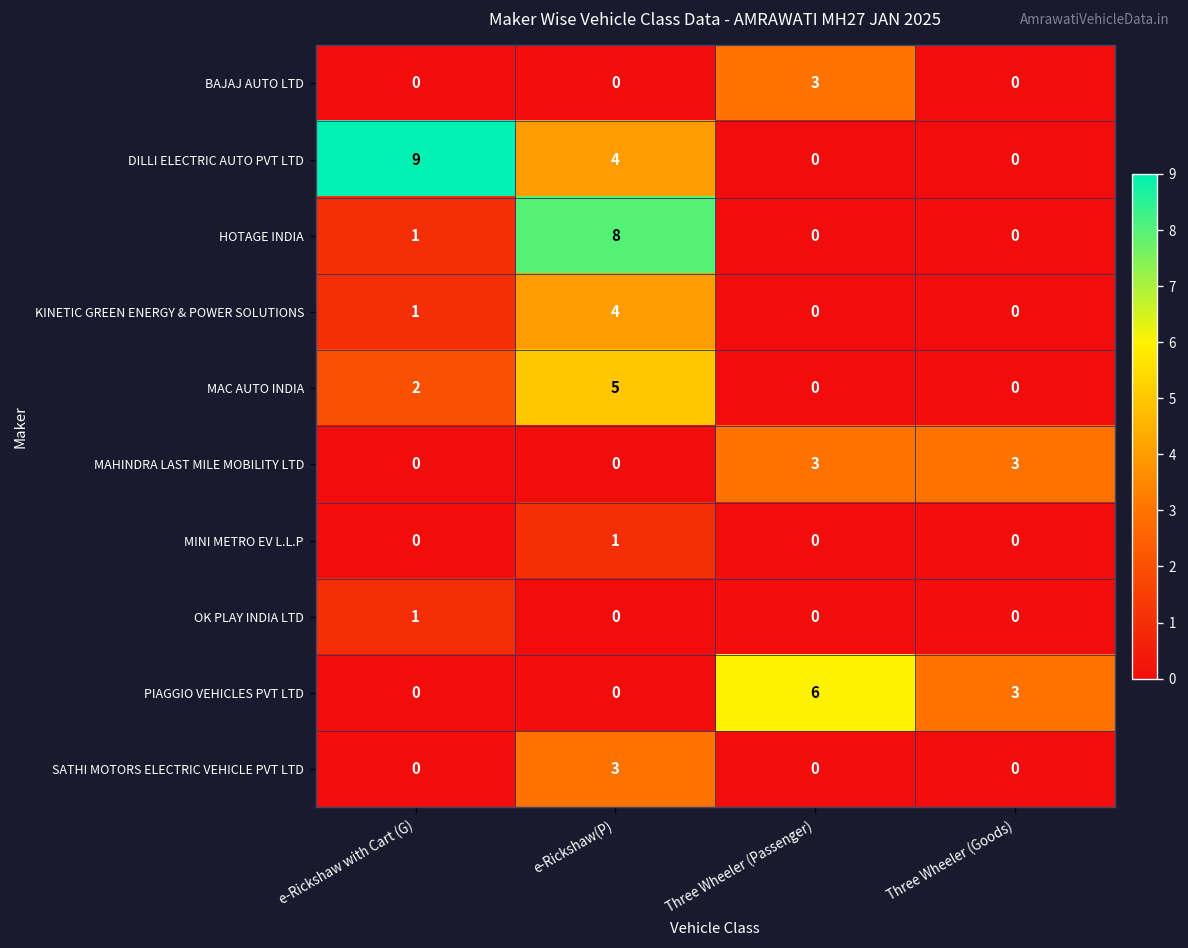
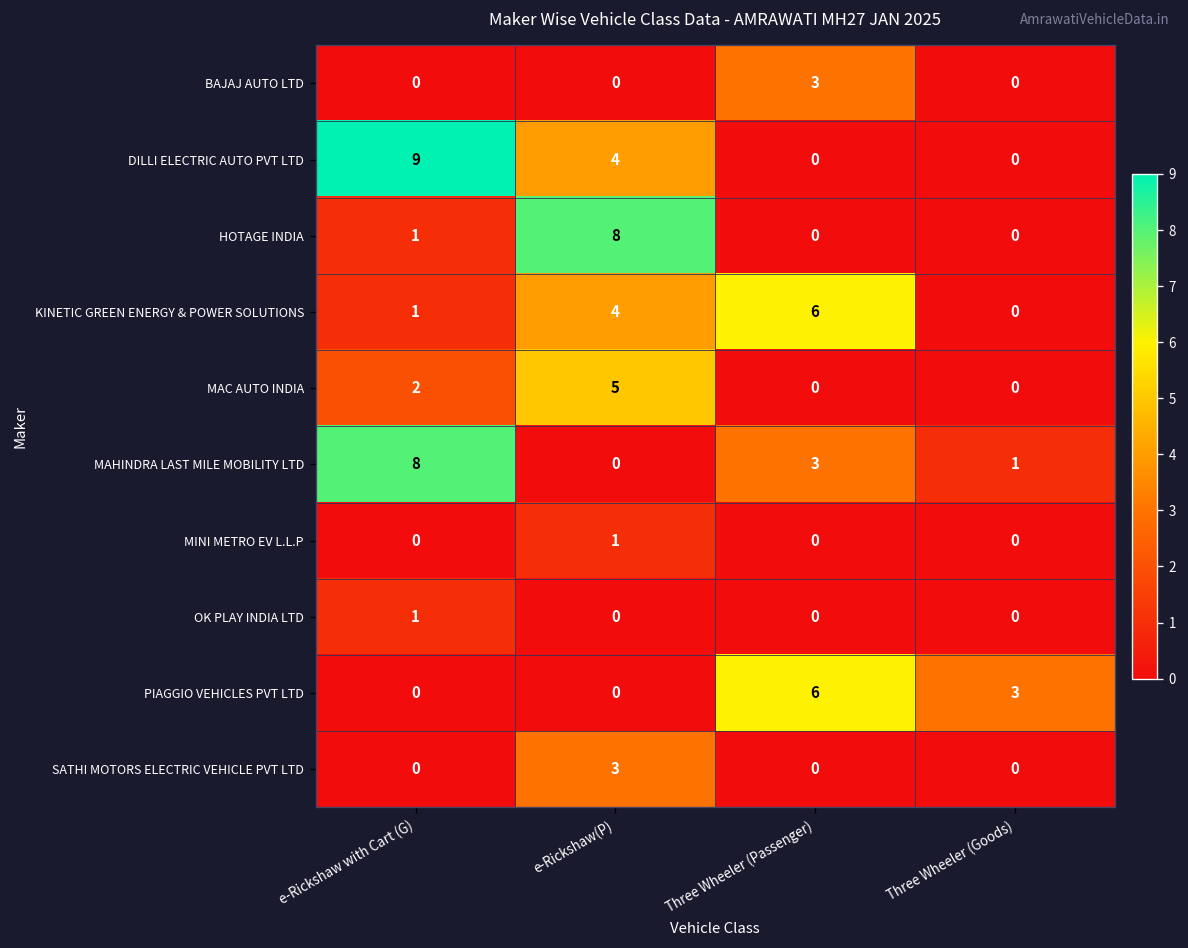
  {
    "BAJAJ AUTO LTD": {
      "e-Rickshaw with Cart (G)": 0,
      "e-Rickshaw(P)": 0,
      "Three Wheeler (Passenger)": 3,
      "Three Wheeler (Goods)": 0
    },
    "DILLI ELECTRIC AUTO PVT LTD": {
      "e-Rickshaw with Cart (G)": 9,
      "e-Rickshaw(P)": 4,
      "Three Wheeler (Passenger)": 0,
      "Three Wheeler (Goods)": 0
    },
    "HOTAGE INDIA": {
      "e-Rickshaw with Cart (G)": 1,
      "e-Rickshaw(P)": 8,
      "Three Wheeler (Passenger)": 0,
      "Three Wheeler (Goods)": 0
    },
    "KINETIC GREEN ENERGY & POWER SOLUTIONS": {
      "e-Rickshaw with Cart (G)": 1,
      "e-Rickshaw(P)": 4,
-     "Three Wheeler (Passenger)": 0,
+     "Three Wheeler (Passenger)": 6,
      "Three Wheeler (Goods)": 0
    },
    "MAC AUTO INDIA": {
      "e-Rickshaw with Cart (G)": 2,
      "e-Rickshaw(P)": 5,
      "Three Wheeler (Passenger)": 0,
      "Three Wheeler (Goods)": 0
    },
    "MAHINDRA LAST MILE MOBILITY LTD": {
-     "e-Rickshaw with Cart (G)": 0,
+     "e-Rickshaw with Cart (G)": 8,
      "e-Rickshaw(P)": 0,
      "Three Wheeler (Passenger)": 3,
-     "Three Wheeler (Goods)": 3
+     "Three Wheeler (Goods)": 1
    },
    "MINI METRO EV L.L.P": {
      "e-Rickshaw with Cart (G)": 0,
      "e-Rickshaw(P)": 1,
      "Three Wheeler (Passenger)": 0,
      "Three Wheeler (Goods)": 0
    },
    "OK PLAY INDIA LTD": {
      "e-Rickshaw with Cart (G)": 1,
      "e-Rickshaw(P)": 0,
      "Three Wheeler (Passenger)": 0,
      "Three Wheeler (Goods)": 0
    },
    "PIAGGIO VEHICLES PVT LTD": {
      "e-Rickshaw with Cart (G)": 0,
      "e-Rickshaw(P)": 0,
      "Three Wheeler (Passenger)": 6,
      "Three Wheeler (Goods)": 3
    },
    "SATHI MOTORS ELECTRIC VEHICLE PVT LTD": {
      "e-Rickshaw with Cart (G)": 0,
      "e-Rickshaw(P)": 3,
      "Three Wheeler (Passenger)": 0,
      "Three Wheeler (Goods)": 0
    }
  }
